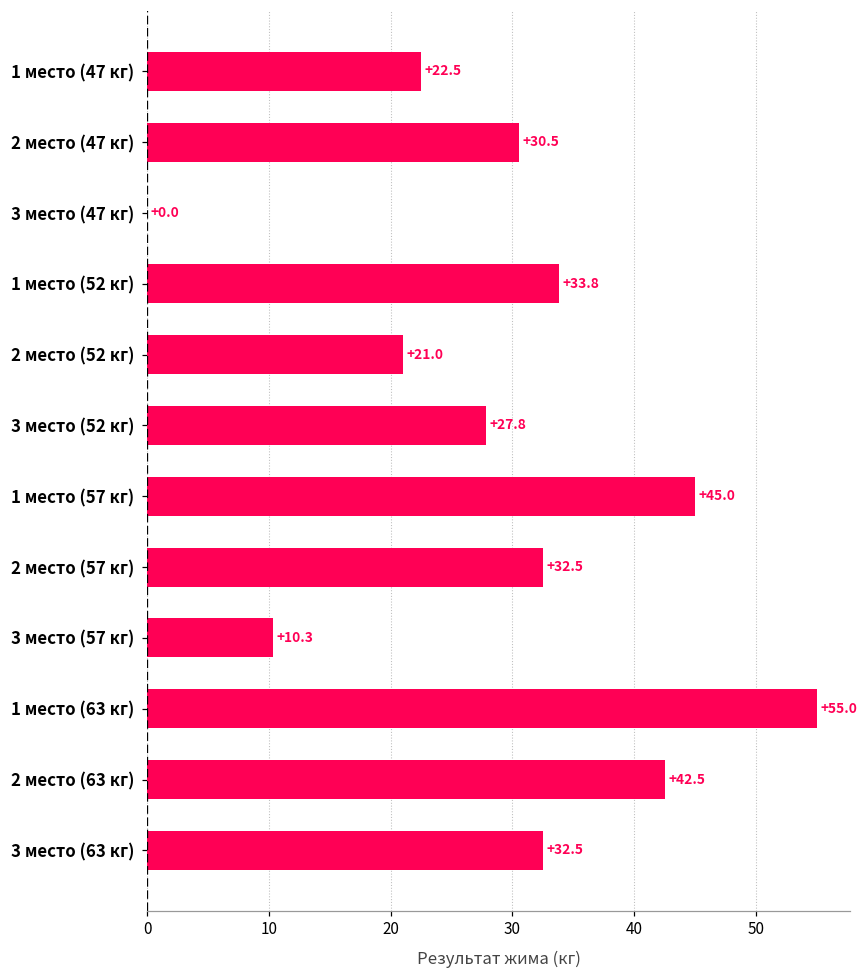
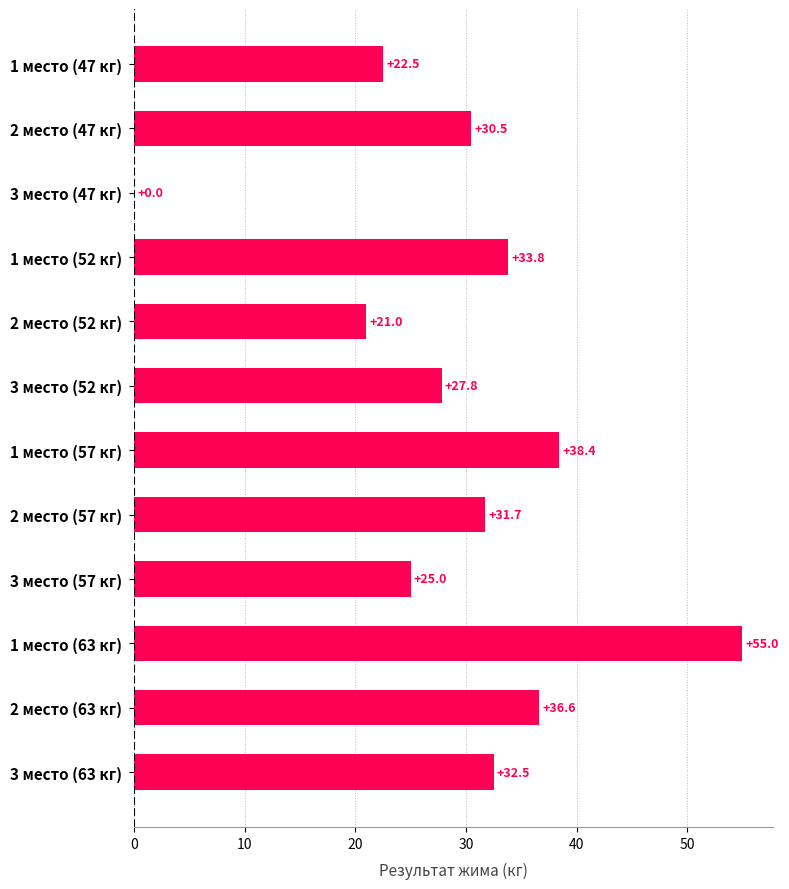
  {
    "1 место (47 кг)": "+22.5",
    "2 место (47 кг)": "+30.5",
    "3 место (47 кг)": "+0.0",
    "1 место (52 кг)": "+33.8",
    "2 место (52 кг)": "+21.0",
    "3 место (52 кг)": "+27.8",
-   "1 место (57 кг)": "+45.0",
-   "2 место (57 кг)": "+32.5",
-   "3 место (57 кг)": "+10.3",
+   "1 место (57 кг)": "+38.4",
+   "2 место (57 кг)": "+31.7",
+   "3 место (57 кг)": "+25.0",
    "1 место (63 кг)": "+55.0",
-   "2 место (63 кг)": "+42.5",
+   "2 место (63 кг)": "+36.6",
    "3 место (63 кг)": "+32.5"
  }
